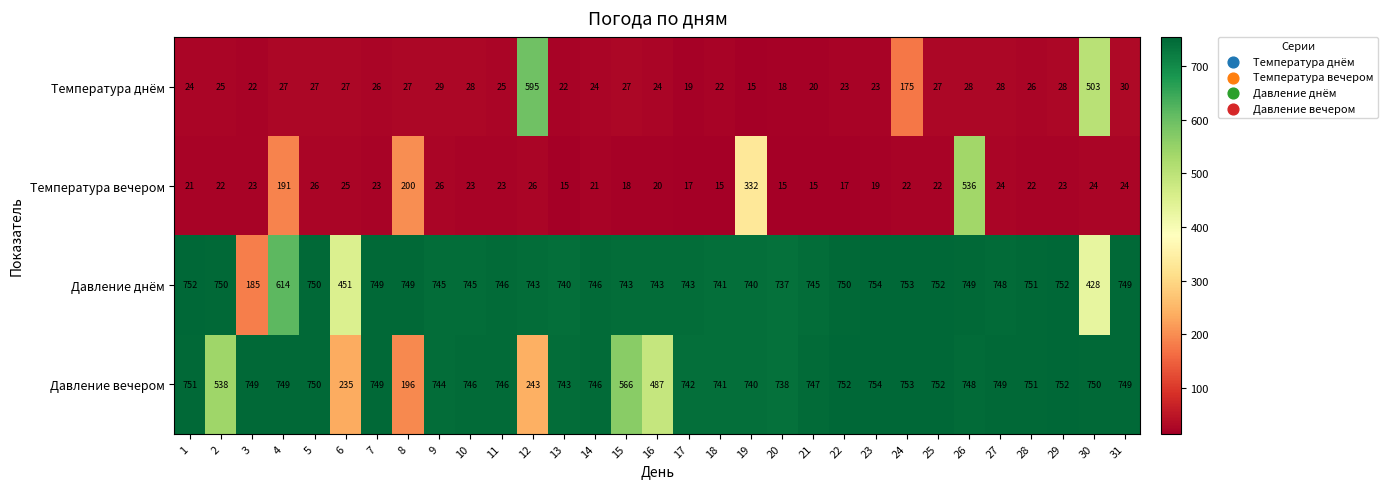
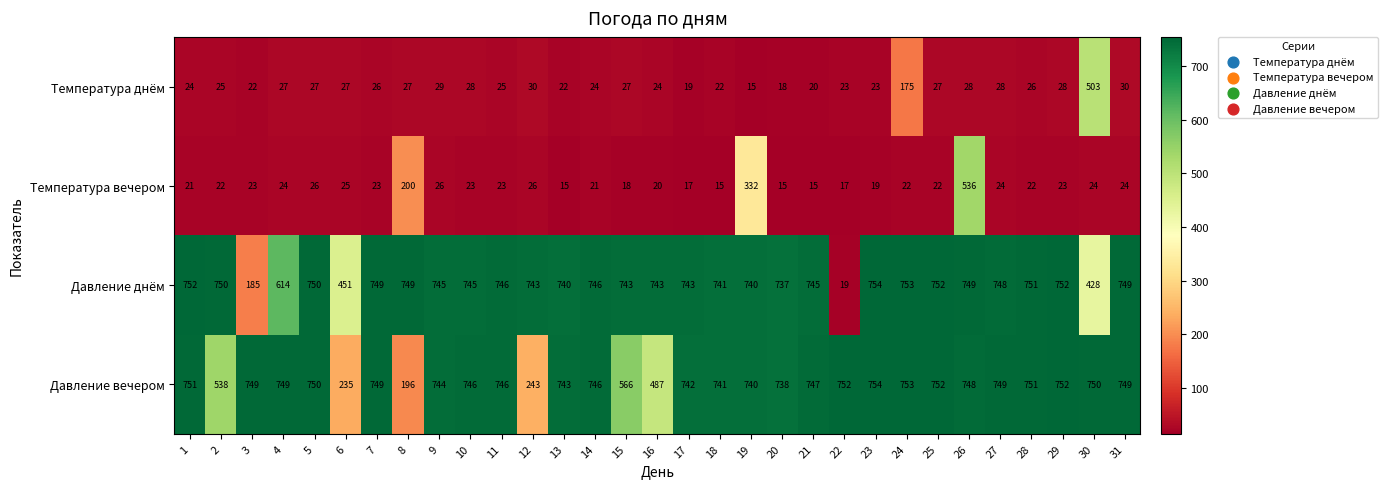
  {
    "Температура днём": {
      "1": 24,
      "2": 25,
      "3": 22,
      "4": 27,
      "5": 27,
      "6": 27,
      "7": 26,
      "8": 27,
      "9": 29,
      "10": 28,
      "11": 25,
-     "12": 595,
+     "12": 30,
      "13": 22,
      "14": 24,
      "15": 27,
      "16": 24,
      "17": 19,
      "18": 22,
      "19": 15,
      "20": 18,
      "21": 20,
      "22": 23,
      "23": 23,
      "24": 175,
      "25": 27,
      "26": 28,
      "27": 28,
      "28": 26,
      "29": 28,
      "30": 503,
      "31": 30
    },
    "Температура вечером": {
      "1": 21,
      "2": 22,
      "3": 23,
-     "4": 191,
+     "4": 24,
      "5": 26,
      "6": 25,
      "7": 23,
      "8": 200,
      "9": 26,
      "10": 23,
      "11": 23,
      "12": 26,
      "13": 15,
      "14": 21,
      "15": 18,
      "16": 20,
      "17": 17,
      "18": 15,
      "19": 332,
      "20": 15,
      "21": 15,
      "22": 17,
      "23": 19,
      "24": 22,
      "25": 22,
      "26": 536,
      "27": 24,
      "28": 22,
      "29": 23,
      "30": 24,
      "31": 24
    },
    "Давление днём": {
      "1": 752,
      "2": 750,
      "3": 185,
      "4": 614,
      "5": 750,
      "6": 451,
      "7": 749,
      "8": 749,
      "9": 745,
      "10": 745,
      "11": 746,
      "12": 743,
      "13": 740,
      "14": 746,
      "15": 743,
      "16": 743,
      "17": 743,
      "18": 741,
      "19": 740,
      "20": 737,
      "21": 745,
-     "22": 750,
+     "22": 19,
      "23": 754,
      "24": 753,
      "25": 752,
      "26": 749,
      "27": 748,
      "28": 751,
      "29": 752,
      "30": 428,
      "31": 749
    },
    "Давление вечером": {
      "1": 751,
      "2": 538,
      "3": 749,
      "4": 749,
      "5": 750,
      "6": 235,
      "7": 749,
      "8": 196,
      "9": 744,
      "10": 746,
      "11": 746,
      "12": 243,
      "13": 743,
      "14": 746,
      "15": 566,
      "16": 487,
      "17": 742,
      "18": 741,
      "19": 740,
      "20": 738,
      "21": 747,
      "22": 752,
      "23": 754,
      "24": 753,
      "25": 752,
      "26": 748,
      "27": 749,
      "28": 751,
      "29": 752,
      "30": 750,
      "31": 749
    }
  }
